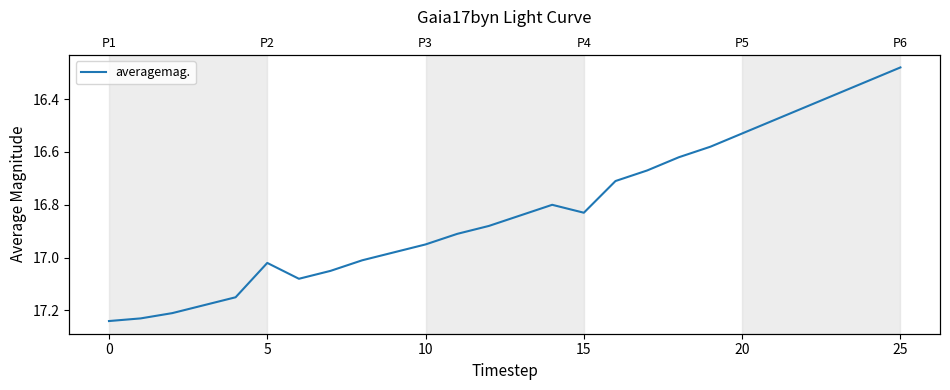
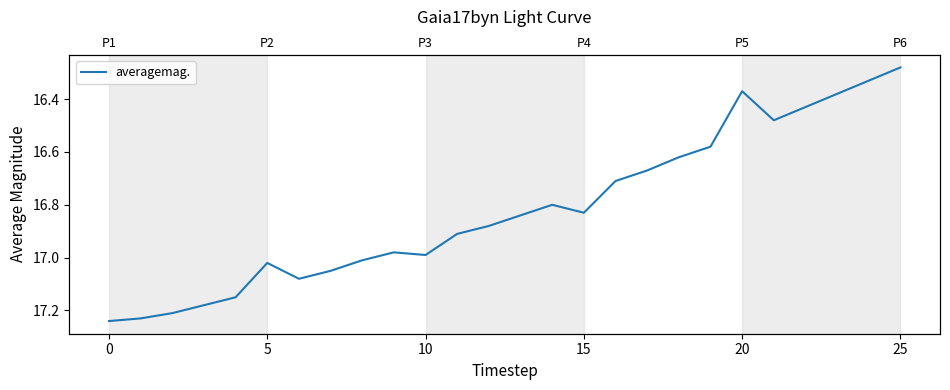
  {
    "0": 17.24,
    "5": 17.02,
-   "10": 16.95,
+   "10": 16.99,
    "15": 16.83,
-   "20": 16.53,
+   "20": 16.37,
    "25": 16.28
  }
